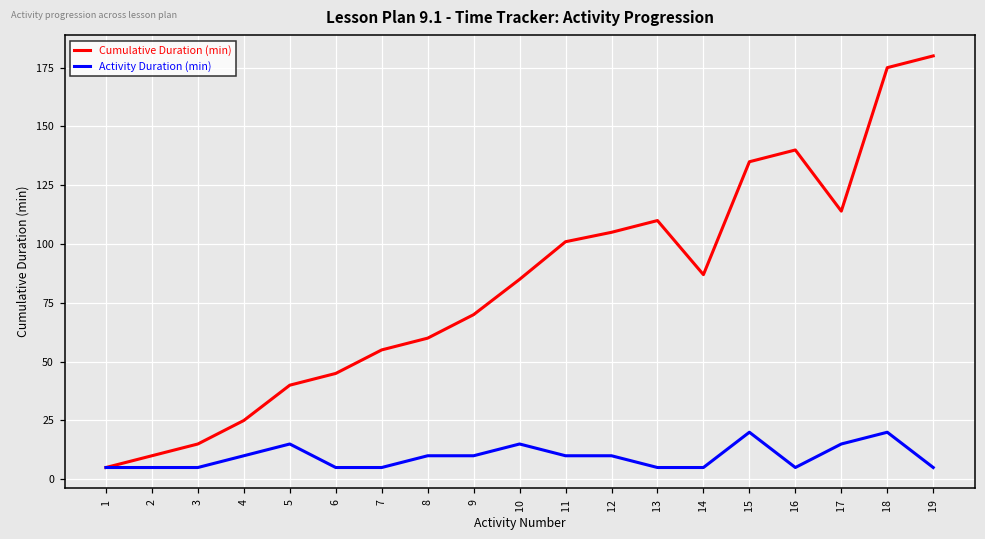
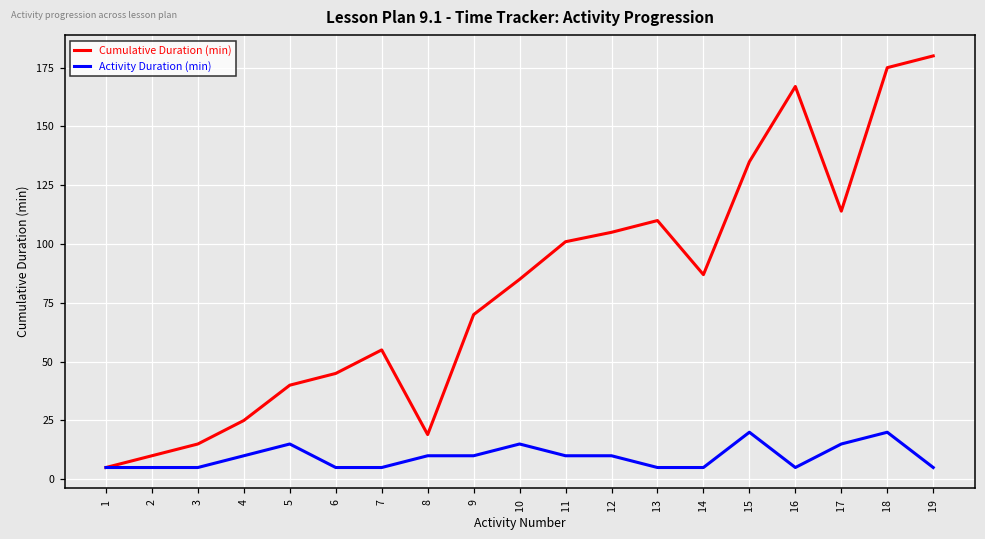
  {
    "Cumulative Duration (min)": {
      "2": 10,
      "3": 15,
      "4": 25,
      "5": 40,
      "6": 45,
      "7": 55,
-     "8": 60,
+     "8": 19,
      "9": 70,
      "10": 85,
      "11": 101,
      "12": 105,
      "13": 110,
      "14": 87,
      "15": 135,
-     "16": 140,
+     "16": 167,
      "17": 114,
      "18": 175,
      "19": 180
    },
    "Activity Duration (min)": {
      "2": 5,
      "3": 5,
      "4": 10,
      "5": 15,
      "6": 5,
      "7": 5,
      "8": 10,
      "9": 10,
      "10": 15,
      "11": 10,
      "12": 10,
      "13": 5,
      "14": 5,
      "15": 20,
      "16": 5,
      "17": 15,
      "18": 20,
      "19": 5
    }
  }
